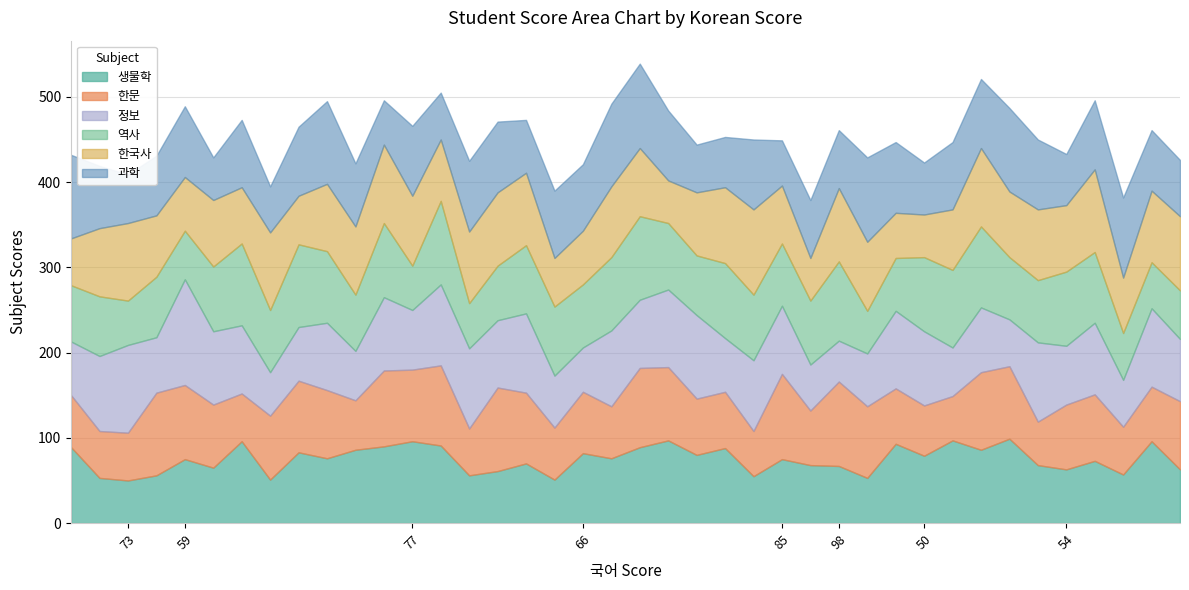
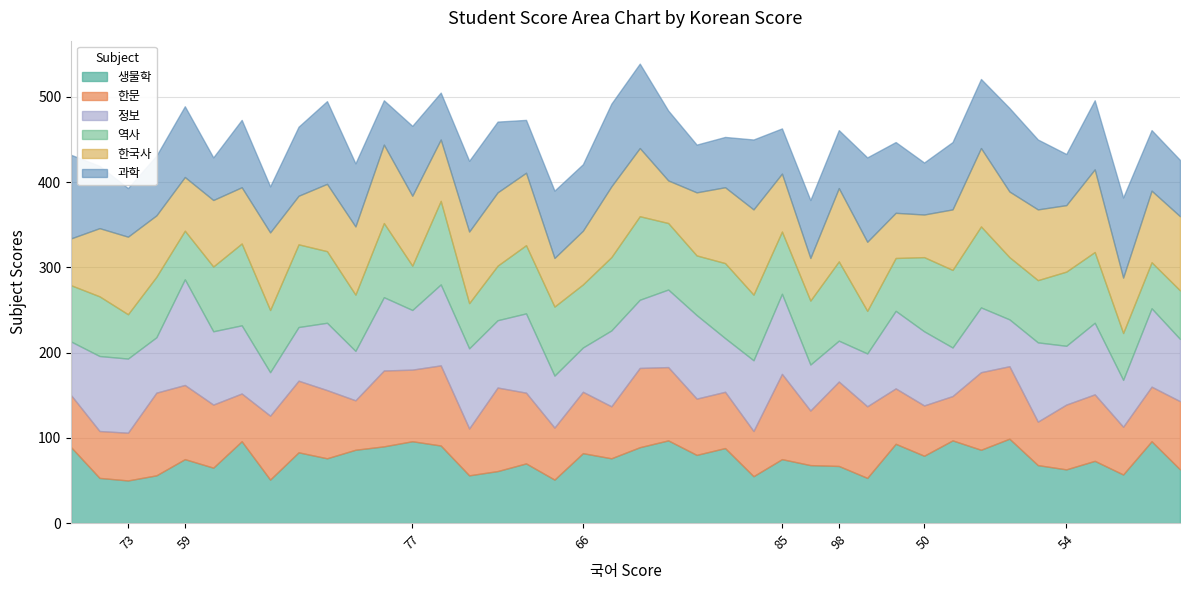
  {
    "정보": {
-     "73": 100,
+     "73": 90,
      "59": 120,
      "77": 70,
      "66": 50,
-     "85": 80,
+     "85": 90,
      "98": 50,
      "50": 90,
      "54": 70
    }
  }
